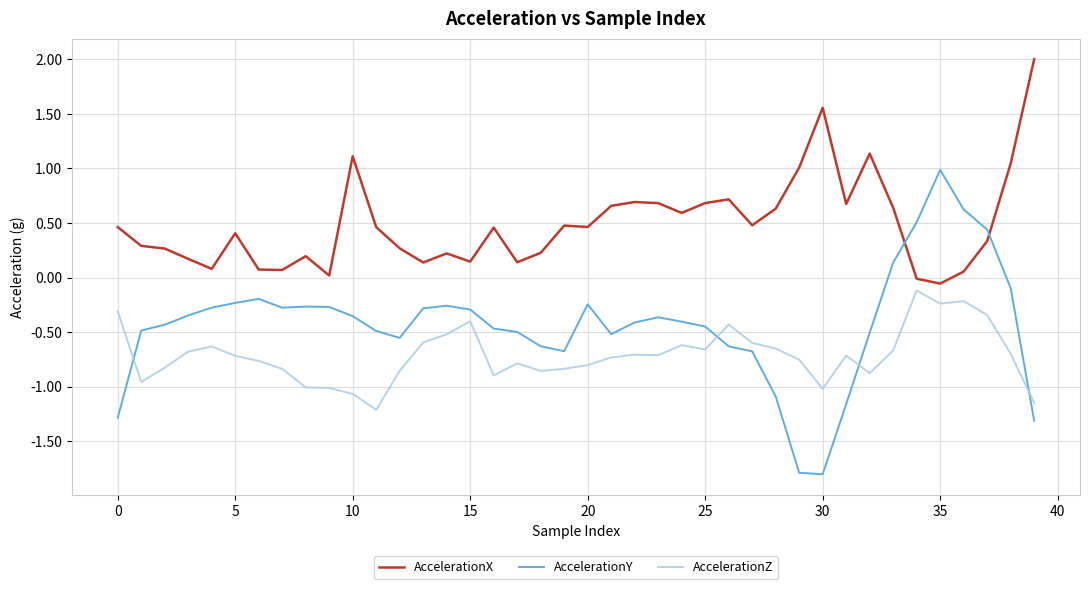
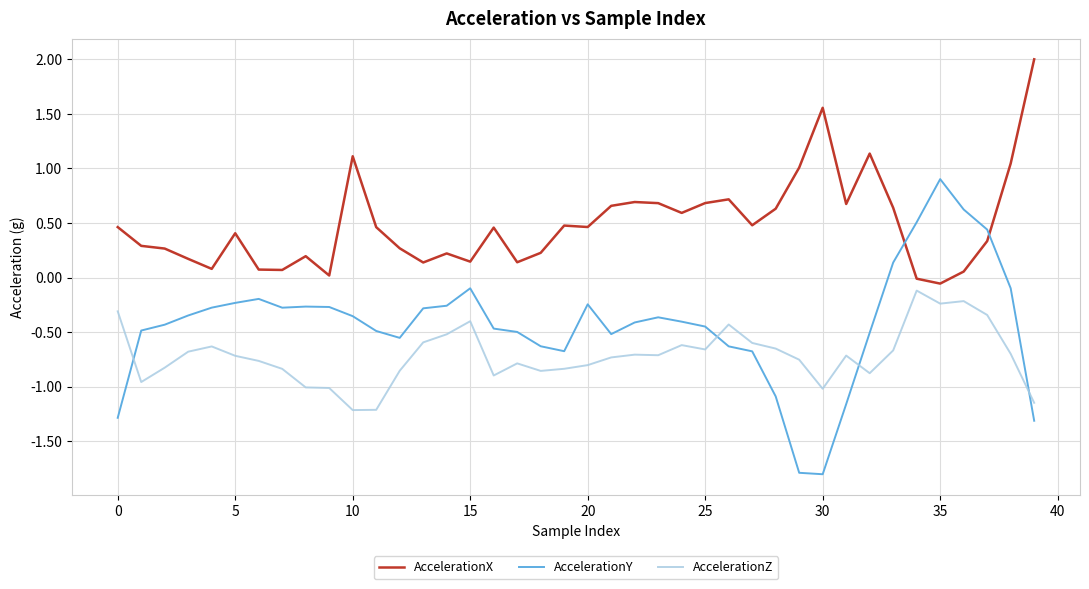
  {
    "AccelerationX": {
      "0": 0.46,
      "5": 0.41,
      "10": 1.11,
      "15": 0.15,
      "20": 0.46,
      "25": 0.68,
      "30": 1.56,
      "35": -0.06
    },
    "AccelerationY": {
      "0": -1.29,
      "5": -0.23,
      "10": -0.35,
-     "15": -0.29,
+     "15": -0.10,
      "20": -0.25,
      "25": -0.45,
      "30": -1.80,
-     "35": 0.99
+     "35": 0.90
    },
    "AccelerationZ": {
      "0": -0.31,
      "5": -0.72,
-     "10": -1.07,
+     "10": -1.22,
      "15": -0.40,
      "20": -0.80,
      "25": -0.66,
      "30": -1.02,
      "35": -0.24
    }
  }
